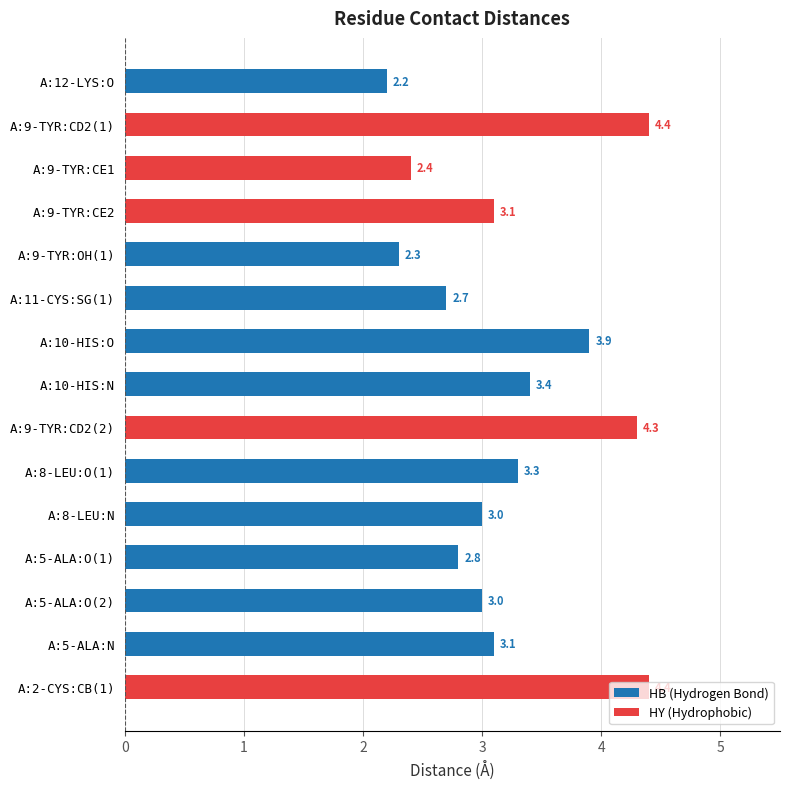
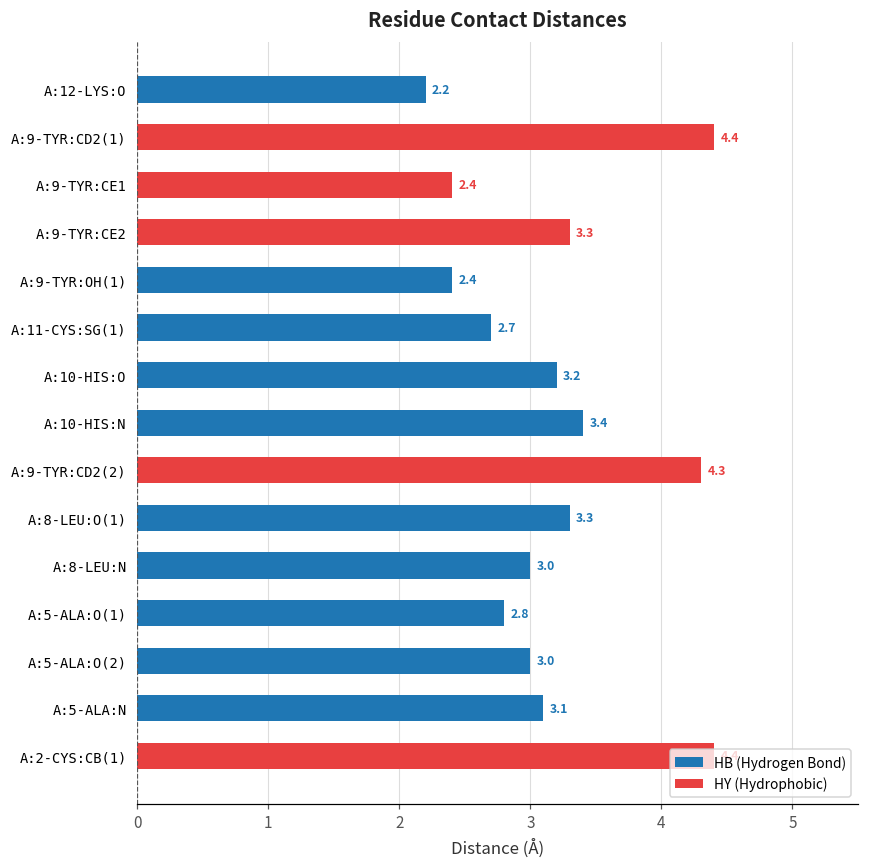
  {
    "A:12-LYS:O": 2.2,
    "A:9-TYR:CD2(1)": 4.4,
    "A:9-TYR:CE1": 2.4,
-   "A:9-TYR:CE2": 3.1,
-   "A:9-TYR:OH(1)": 2.3,
+   "A:9-TYR:CE2": 3.3,
+   "A:9-TYR:OH(1)": 2.4,
    "A:11-CYS:SG(1)": 2.7,
-   "A:10-HIS:O": 3.9,
+   "A:10-HIS:O": 3.2,
    "A:10-HIS:N": 3.4,
    "A:9-TYR:CD2(2)": 4.3,
    "A:8-LEU:O(1)": 3.3,
    "A:8-LEU:N": 3.0,
    "A:5-ALA:O(1)": 2.8,
    "A:5-ALA:O(2)": 3.0,
    "A:5-ALA:N": 3.1
  }
